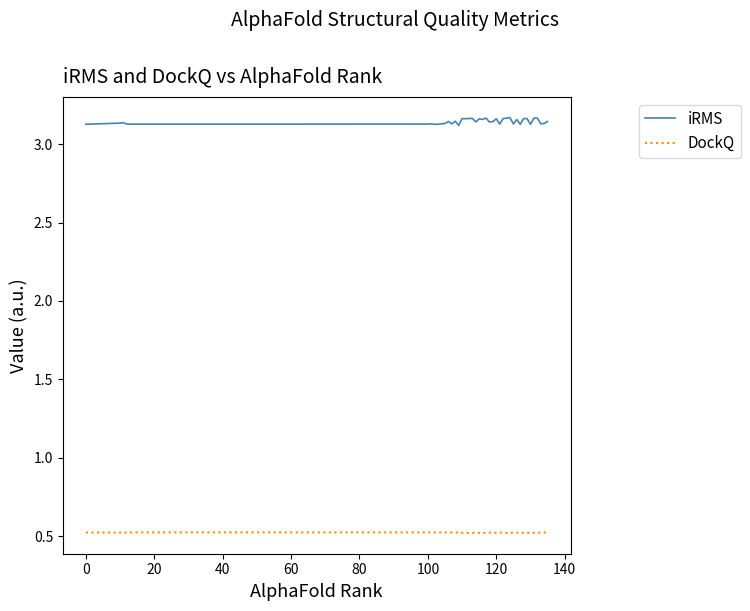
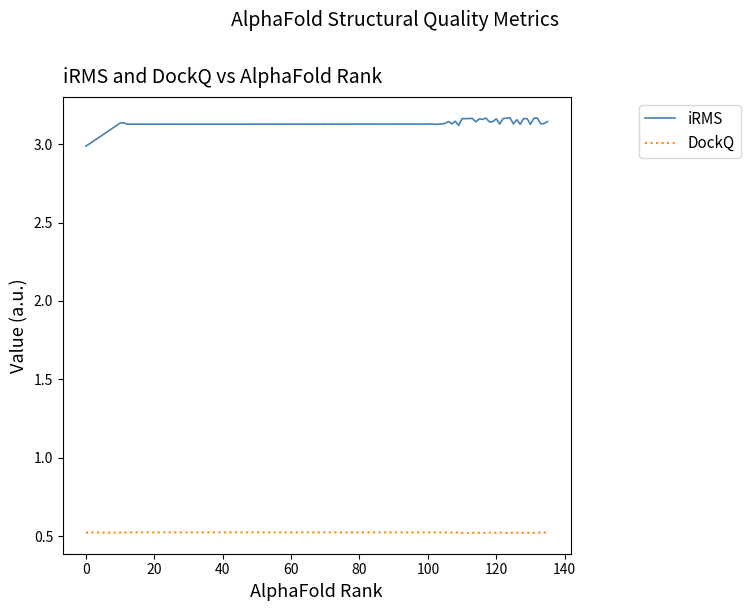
  {
    "iRMS": {
-     "0": 3.13,
+     "0": 2.99,
      "100": 3.13,
      "120": 3.16
    },
    "DockQ": {
      "0": 0.52,
      "100": 0.52,
      "120": 0.52
    }
  }
